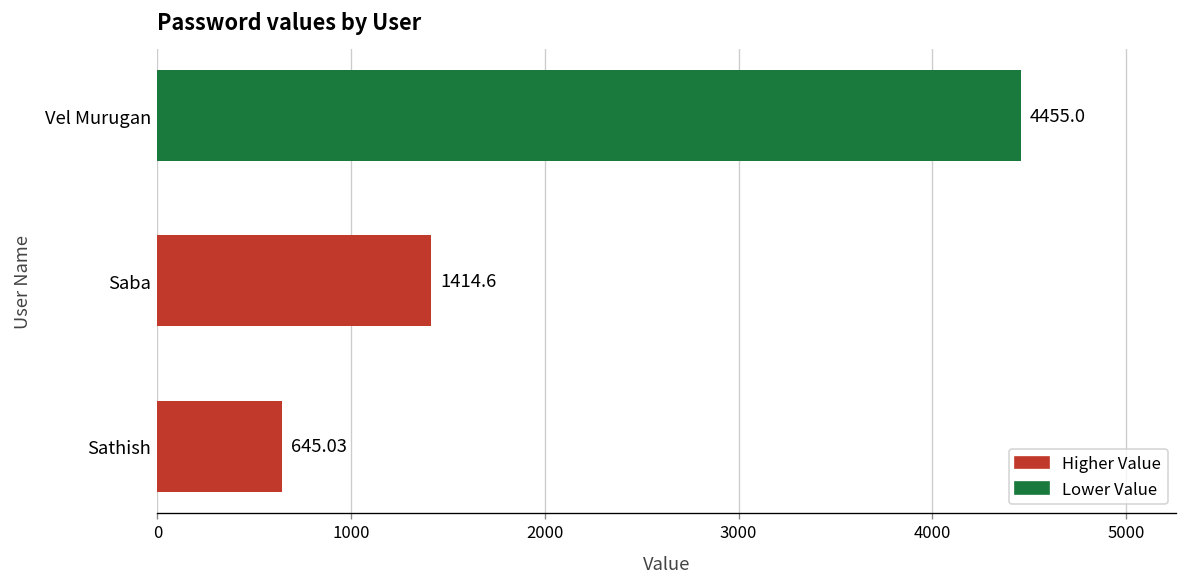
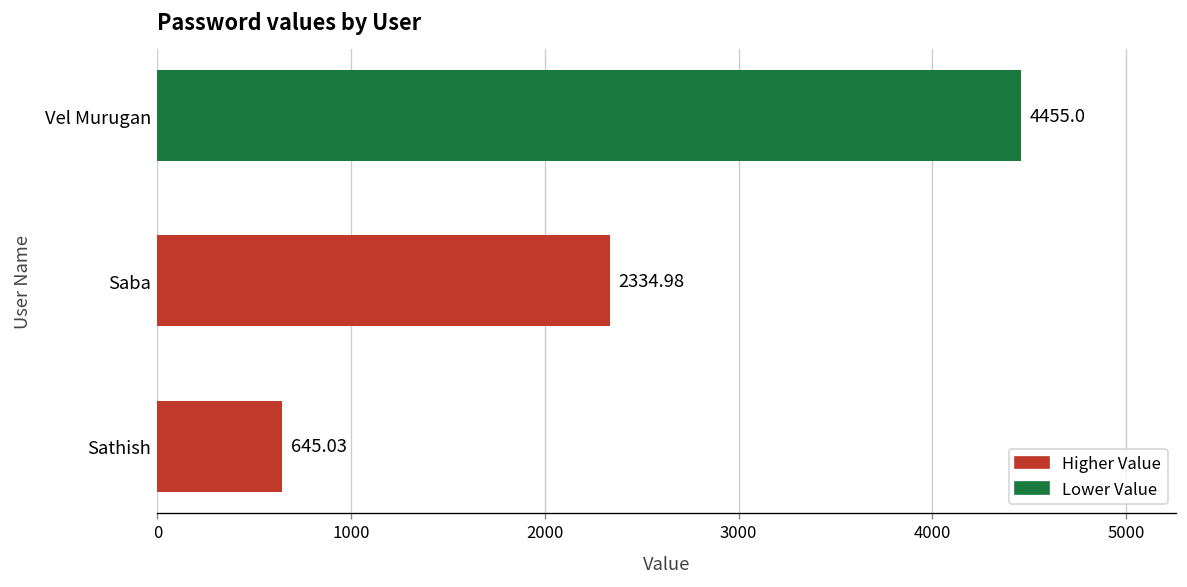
  {
    "Vel Murugan": 4455.0,
-   "Saba": 1414.6,
+   "Saba": 2334.98,
    "Sathish": 645.03
  }
